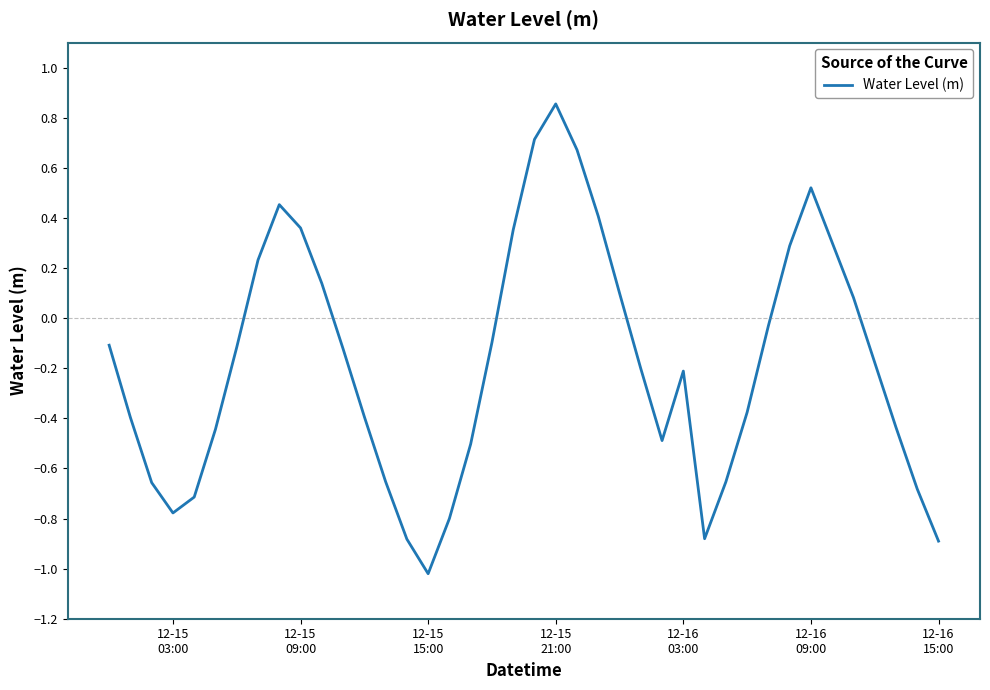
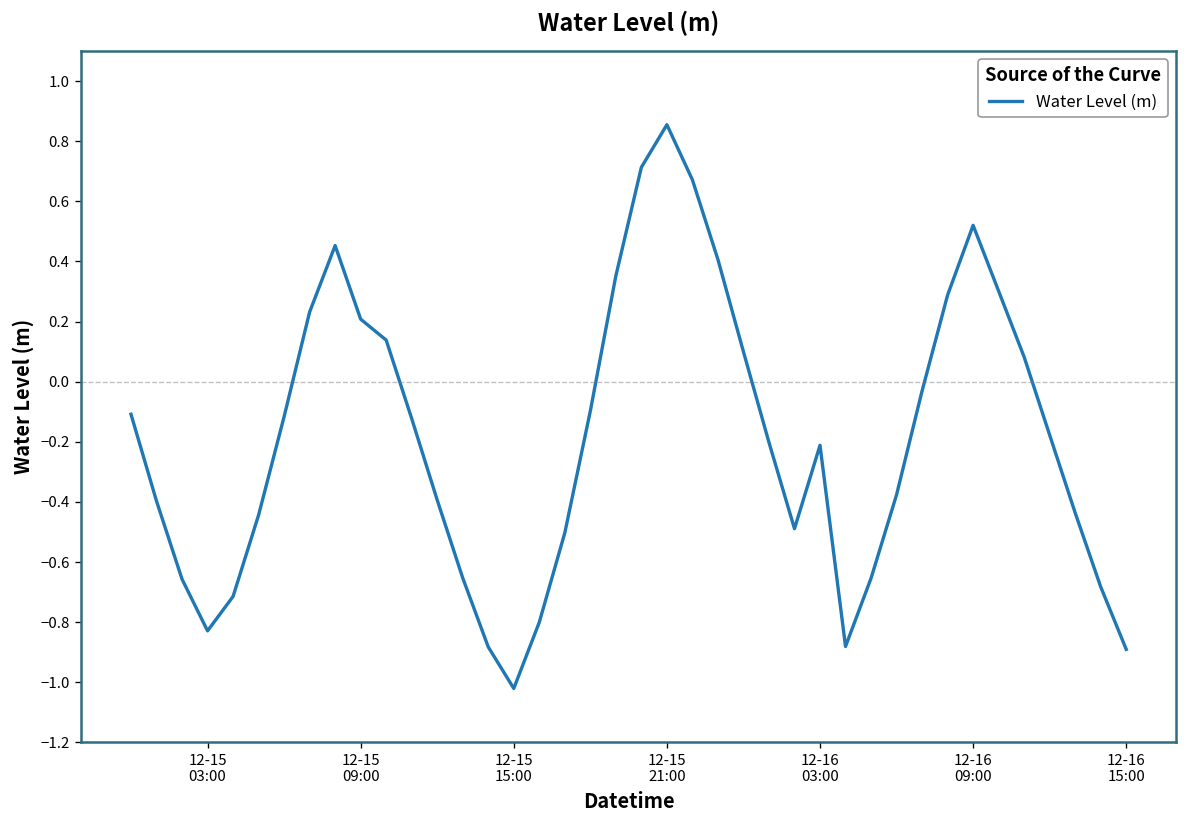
  {
-   "12-15 03:00": -0.78,
-   "12-15 09:00": 0.36,
+   "12-15 03:00": -0.83,
+   "12-15 09:00": 0.21,
    "12-15 15:00": -1.02,
    "12-15 21:00": 0.85,
    "12-16 03:00": -0.21,
    "12-16 09:00": 0.52,
    "12-16 15:00": -0.89
  }
